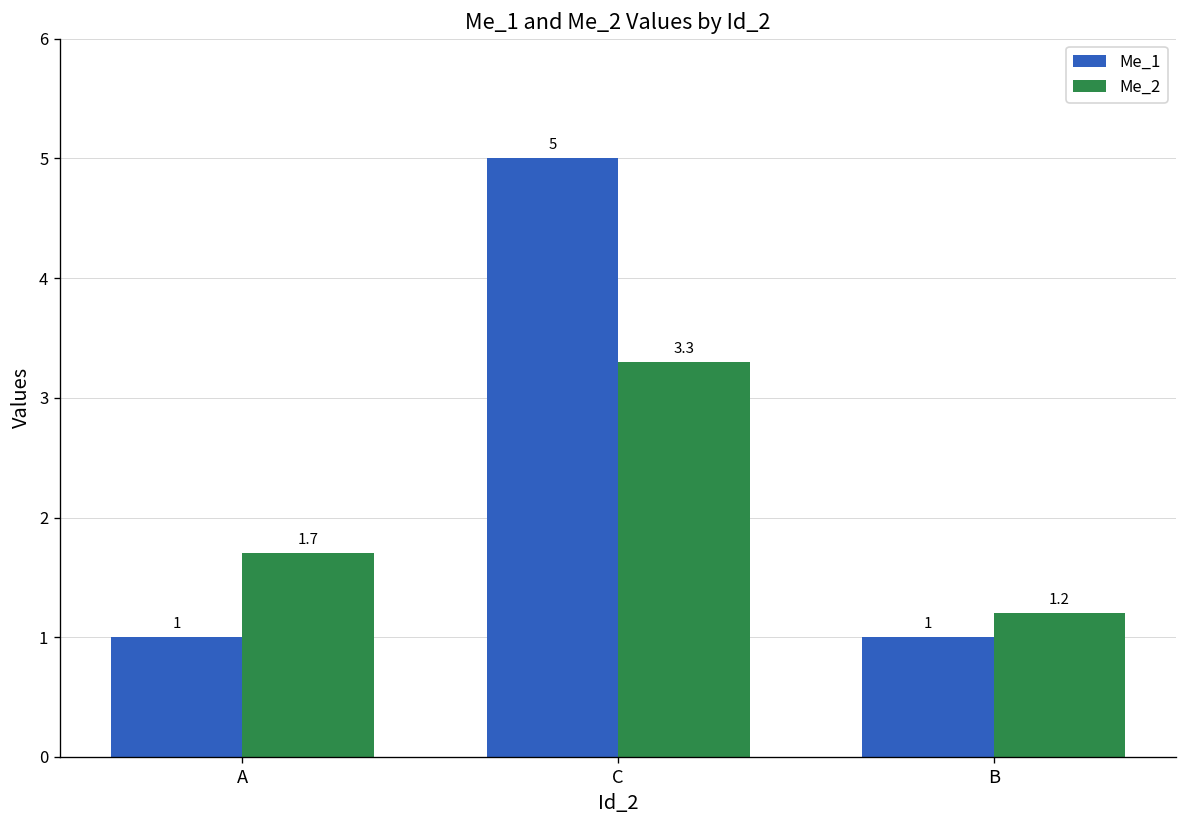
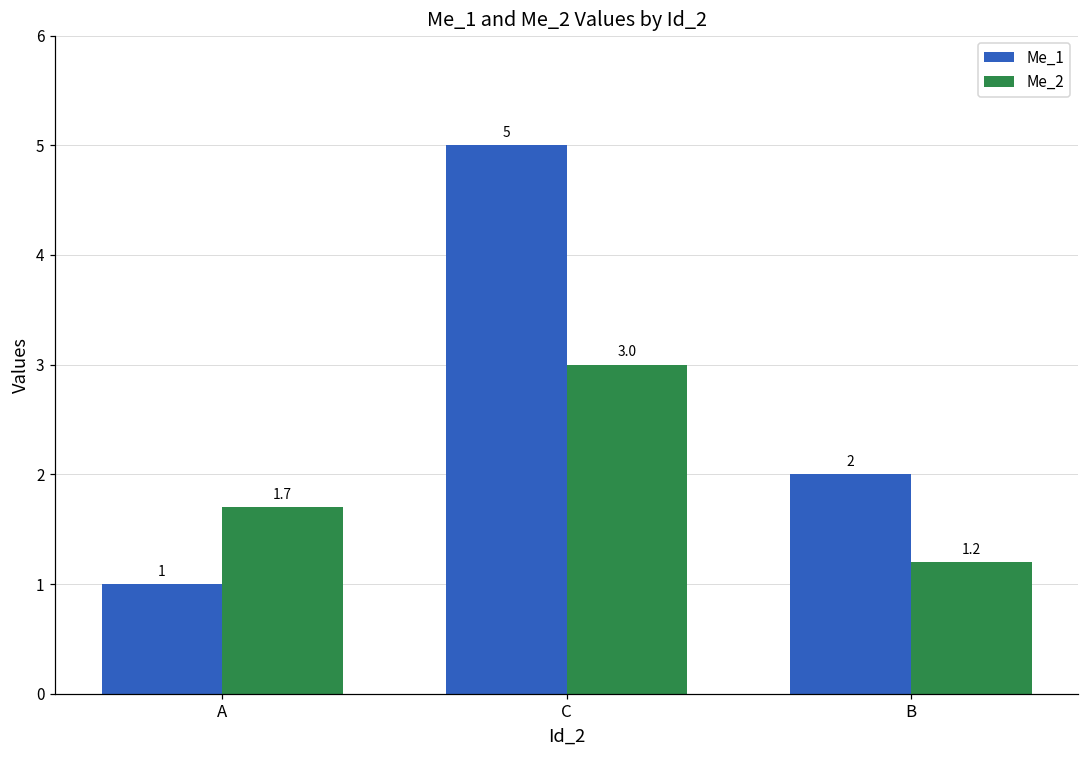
  {
    "Me_1": {
      "A": 1,
      "C": 5,
-     "B": 1
+     "B": 2
    },
    "Me_2": {
      "A": 1.7,
-     "C": 3.3,
+     "C": 3.0,
      "B": 1.2
    }
  }
